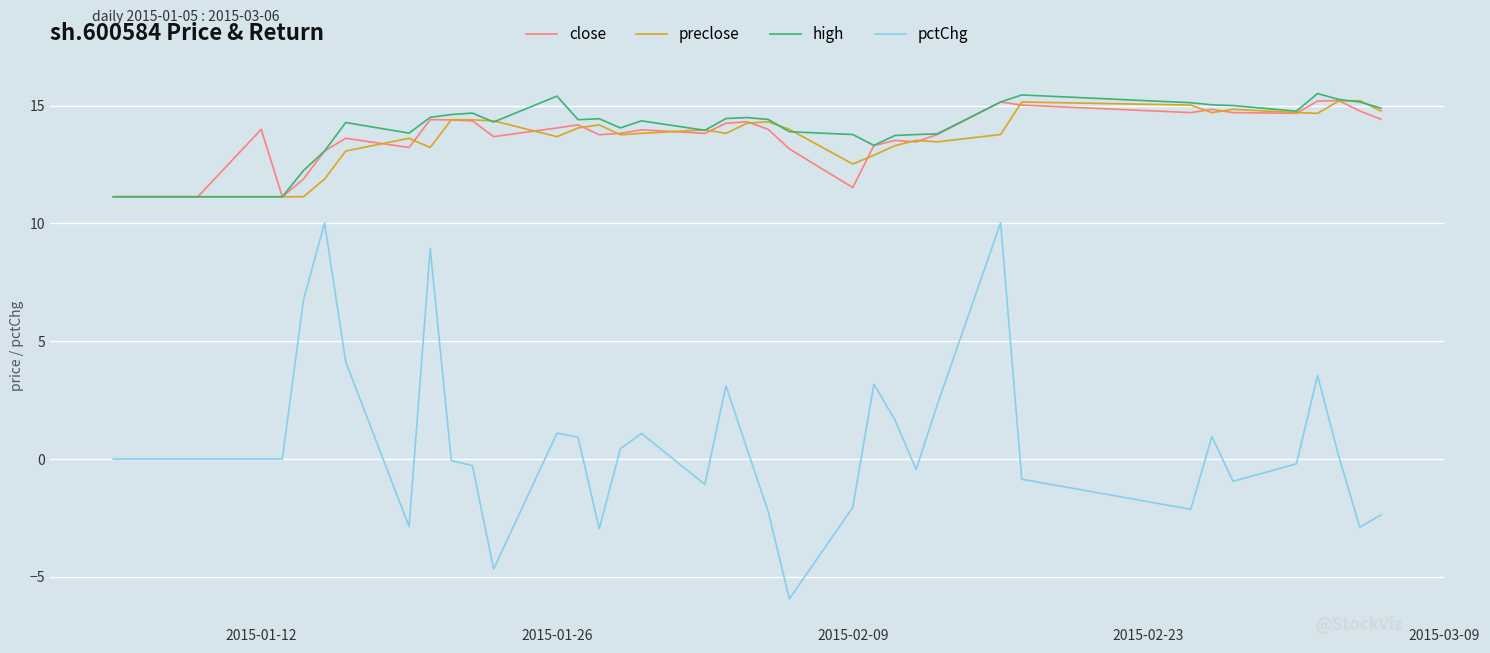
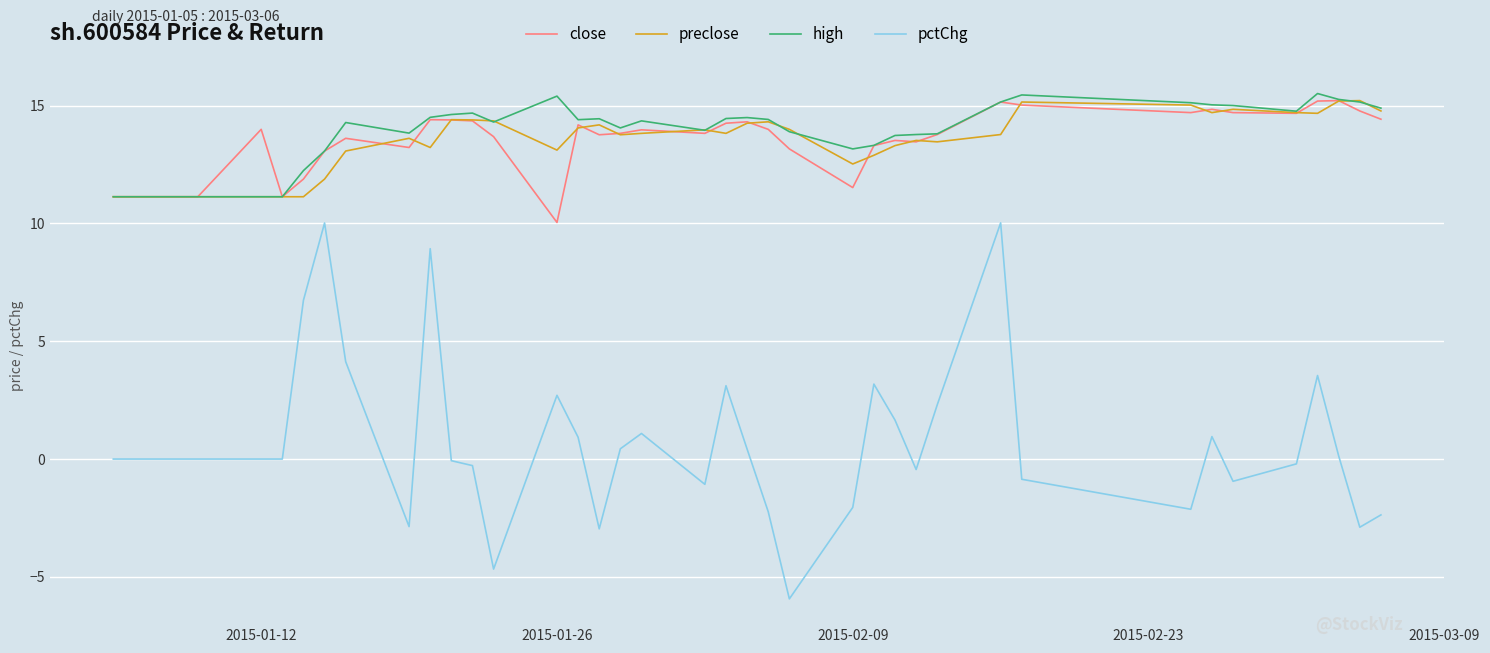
  {
    "close": {
      "2015-01-12": 14.0,
-     "2015-01-26": 14.1,
+     "2015-01-26": 10.0,
      "2015-02-09": 11.5
    },
    "preclose": {
-     "2015-01-26": 13.7,
+     "2015-01-26": 13.1,
      "2015-02-09": 12.5
    },
    "high": {
      "2015-01-26": 15.4,
-     "2015-02-09": 13.8
+     "2015-02-09": 13.2
    },
    "pctChg": {
      "2015-01-12": 0.0,
-     "2015-01-26": 1.1,
+     "2015-01-26": 2.7,
      "2015-02-09": -2.1
    }
  }
